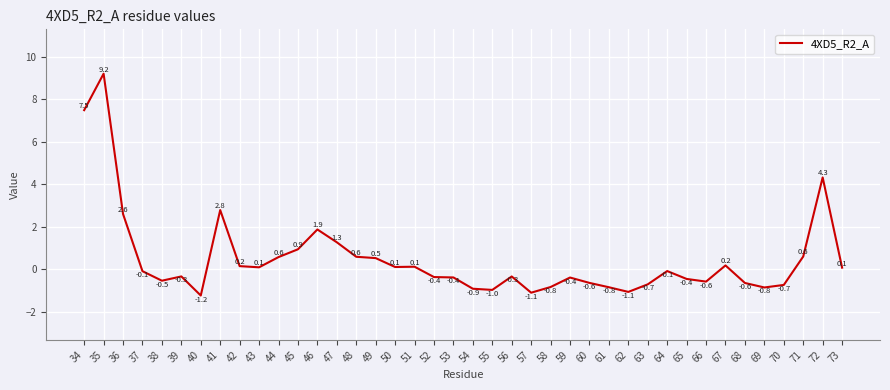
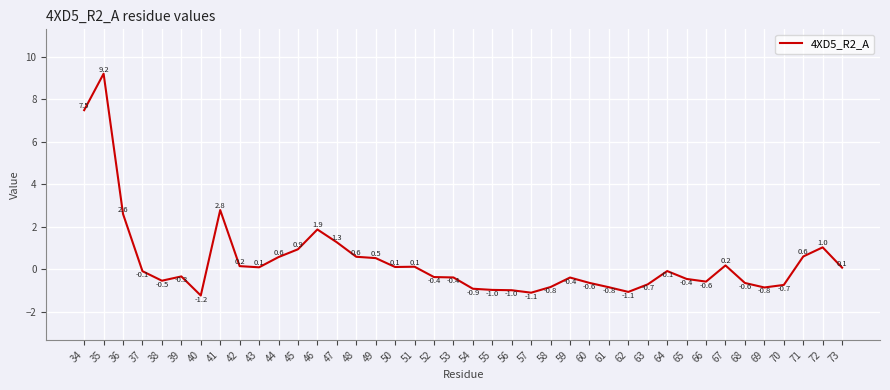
  {
    "34": 7.5,
    "35": 9.2,
    "36": 2.6,
    "37": -0.1,
    "38": -0.5,
    "39": -0.3,
    "40": -1.2,
    "41": 2.8,
    "42": 0.2,
    "43": 0.1,
    "44": 0.6,
    "45": 0.9,
    "46": 1.9,
    "47": 1.3,
    "48": 0.6,
    "49": 0.5,
    "50": 0.1,
    "51": 0.1,
    "52": -0.4,
    "53": -0.4,
    "54": -0.9,
    "55": -1.0,
-   "56": -0.3,
+   "56": -1.0,
    "57": -1.1,
    "58": -0.8,
    "59": -0.4,
    "60": -0.6,
    "61": -0.8,
    "62": -1.1,
    "63": -0.7,
    "64": -0.1,
    "65": -0.4,
    "66": -0.6,
    "67": 0.2,
    "68": -0.6,
    "69": -0.8,
    "70": -0.7,
    "71": 0.6,
-   "72": 4.3,
+   "72": 1.0,
    "73": 0.1
  }
